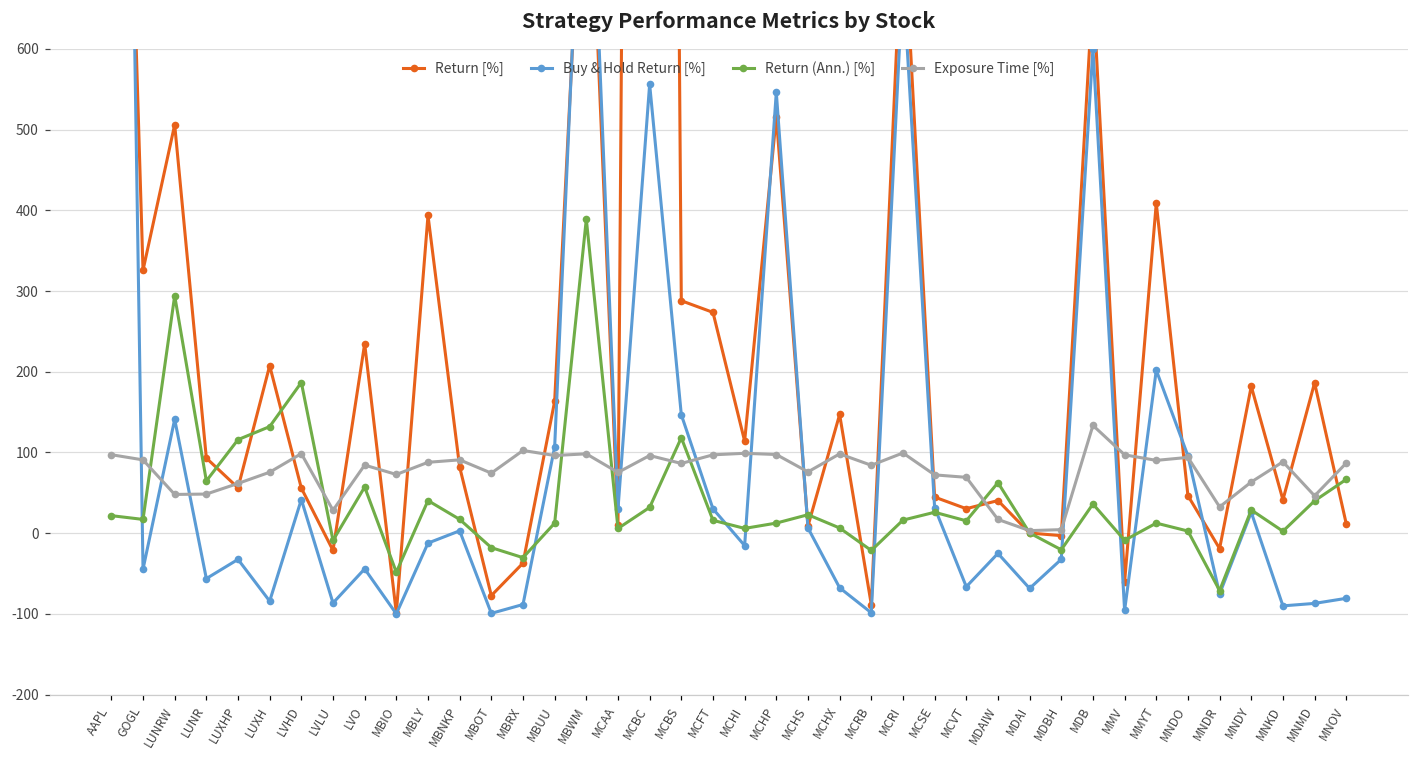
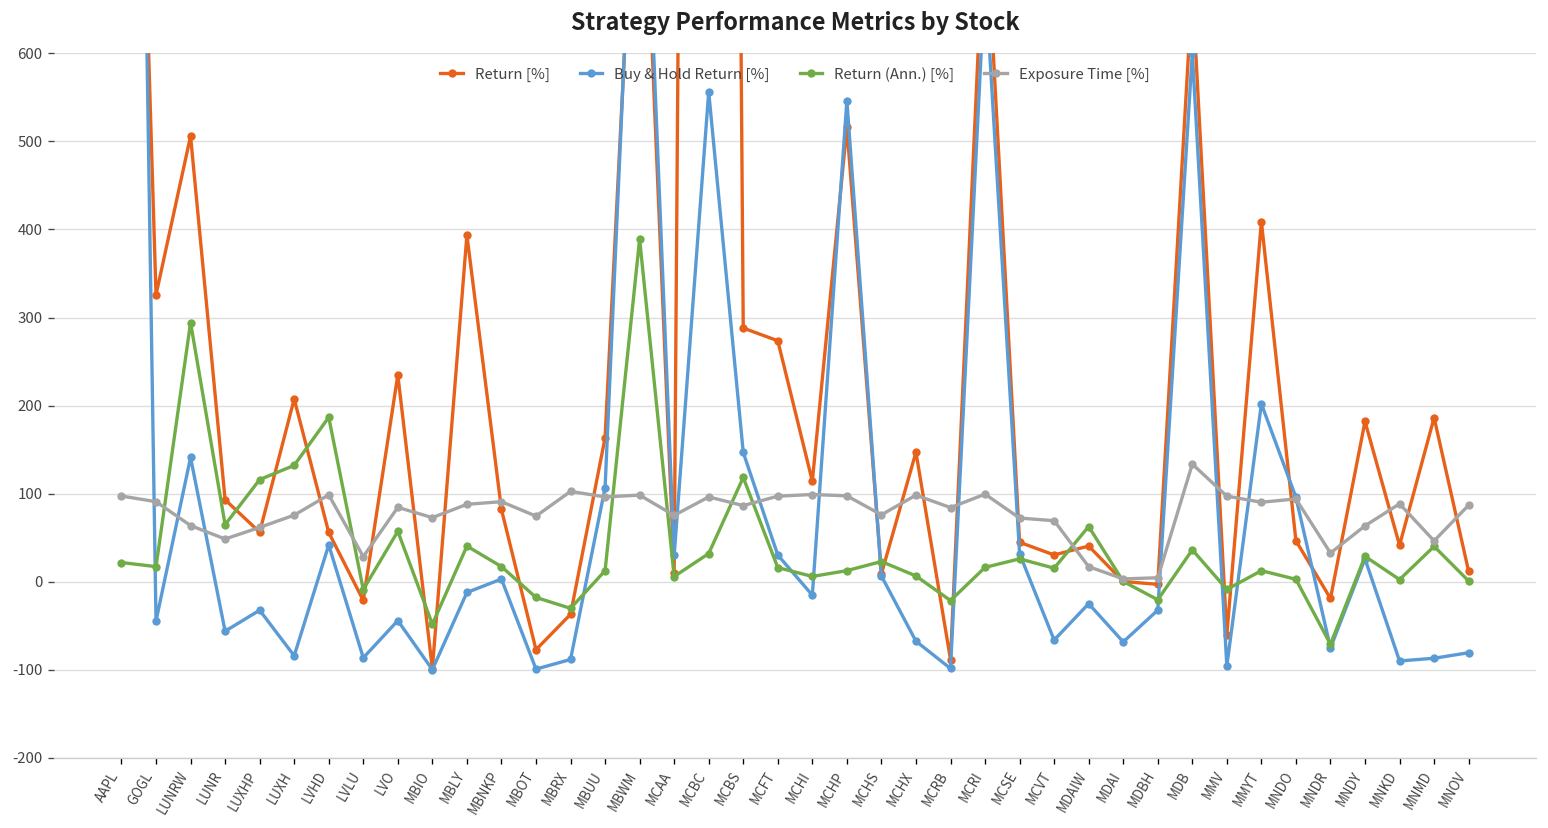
  {
    "Return [%]": {
      "GOGL": 330,
      "LUNRW": 510,
      "LUNR": 90,
      "LUXHP": 60,
      "LUXH": 210,
      "LVHD": 60,
      "LVLU": -20,
      "LVO": 230,
      "MBLY": 390,
      "MBNKP": 80,
      "MBOT": -80,
      "MBRX": -40,
      "MBUU": 160,
      "MCAA": 10,
      "MCBS": 290,
      "MCFT": 270,
      "MCHI": 110,
      "MCHP": 520,
      "MCHX": 150,
      "MCRB": -90,
      "MCSE": 40,
      "MCVT": 30,
      "MDAIW": 40,
      "MDBH": 0,
      "MMV": -60,
      "MMYT": 410,
      "MNDO": 50,
      "MNDR": -20,
      "MNDY": 180,
      "MNKD": 40,
      "MNMD": 190,
      "MNOV": 10
    },
    "Buy & Hold Return [%]": {
      "GOGL": -40,
      "LUNRW": 140,
      "LUNR": -60,
      "LUXHP": -30,
      "LUXH": -80,
      "LVHD": 40,
      "LVLU": -90,
      "LVO": -40,
      "MBLY": -10,
      "MBNKP": 0,
      "MBOT": -100,
      "MBRX": -90,
      "MBUU": 110,
      "MCAA": 30,
      "MCBC": 560,
      "MCBS": 150,
      "MCFT": 30,
      "MCHI": -20,
      "MCHP": 550,
      "MCHX": -70,
      "MCRB": -100,
      "MCSE": 30,
      "MCVT": -70,
      "MDAIW": -30,
      "MDAI": -70,
      "MDBH": -30,
      "MDB": 600,
      "MMV": -100,
      "MMYT": 200,
      "MNDR": -80,
      "MNKD": -90,
      "MNMD": -90,
      "MNOV": -80
    },
    "Return (Ann.) [%]": {
      "AAPL": 20,
      "GOGL": 20,
      "LUNRW": 290,
      "LUNR": 60,
      "LUXHP": 120,
      "LUXH": 130,
      "LVHD": 190,
      "LVLU": -10,
      "LVO": 60,
      "MBIO": -50,
      "MBLY": 40,
      "MBNKP": 20,
      "MBOT": -20,
      "MBRX": -30,
      "MBUU": 10,
      "MBWM": 390,
      "MCAA": 10,
      "MCBC": 30,
      "MCBS": 120,
      "MCFT": 20,
      "MCHI": 10,
      "MCHP": 10,
      "MCHS": 20,
      "MCHX": 10,
      "MCRB": -20,
      "MCRI": 20,
      "MCSE": 30,
      "MCVT": 20,
      "MDAIW": 60,
      "MDBH": -20,
      "MDB": 40,
      "MMV": -10,
      "MMYT": 10,
      "MNDO": 0,
      "MNDR": -70,
      "MNKD": 0,
      "MNMD": 40,
-     "MNOV": 70
+     "MNOV": 0
    },
    "Exposure Time [%]": {
      "AAPL": 100,
      "GOGL": 90,
-     "LUNRW": 50,
+     "LUNRW": 60,
      "LUNR": 50,
      "LUXHP": 60,
      "LUXH": 80,
      "LVHD": 100,
      "LVLU": 30,
      "LVO": 80,
      "MBIO": 70,
      "MBLY": 90,
      "MBNKP": 90,
      "MBOT": 70,
      "MBRX": 100,
      "MBUU": 100,
      "MBWM": 100,
      "MCAA": 80,
      "MCBC": 100,
      "MCBS": 90,
      "MCFT": 100,
      "MCHI": 100,
      "MCHP": 100,
      "MCHS": 80,
      "MCHX": 100,
      "MCRB": 80,
      "MCRI": 100,
      "MCSE": 70,
      "MCVT": 70,
      "MDAIW": 20,
      "MDBH": 0,
      "MDB": 130,
      "MMV": 100,
      "MMYT": 90,
      "MNDR": 30,
      "MNDY": 60,
      "MNKD": 90,
      "MNMD": 50,
      "MNOV": 90
    }
  }
